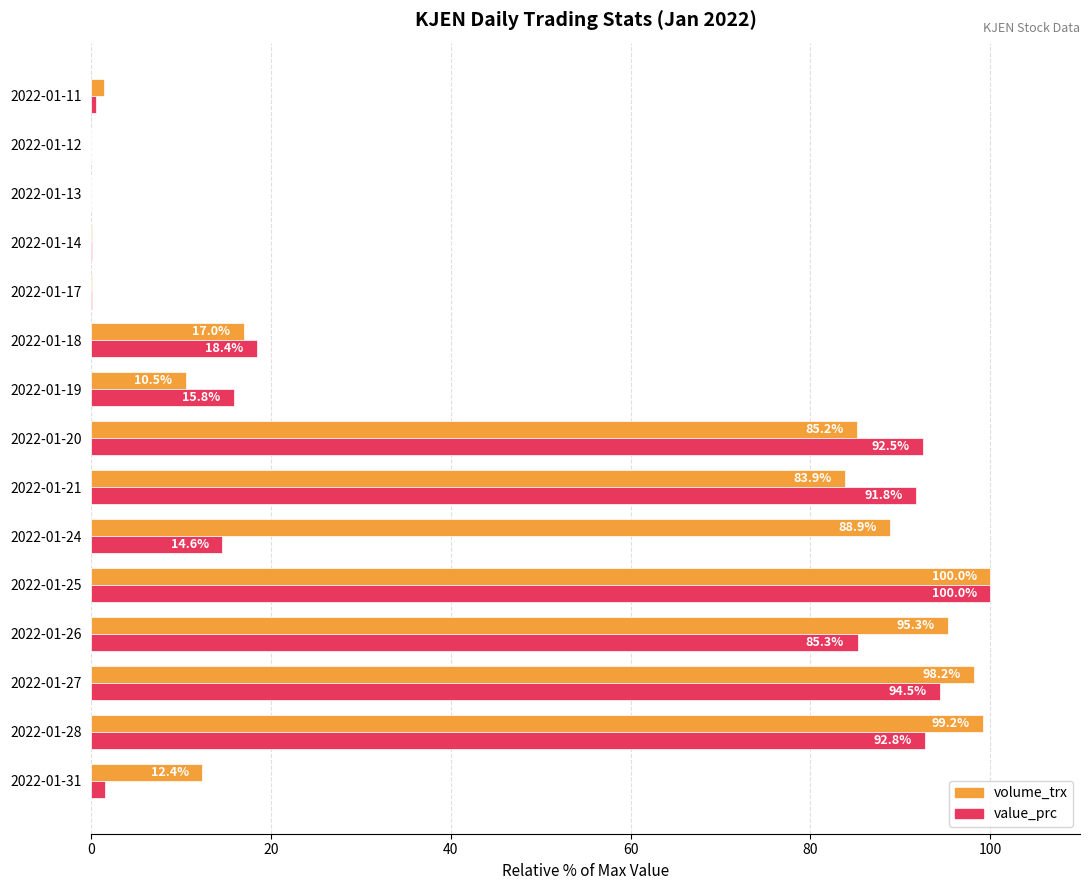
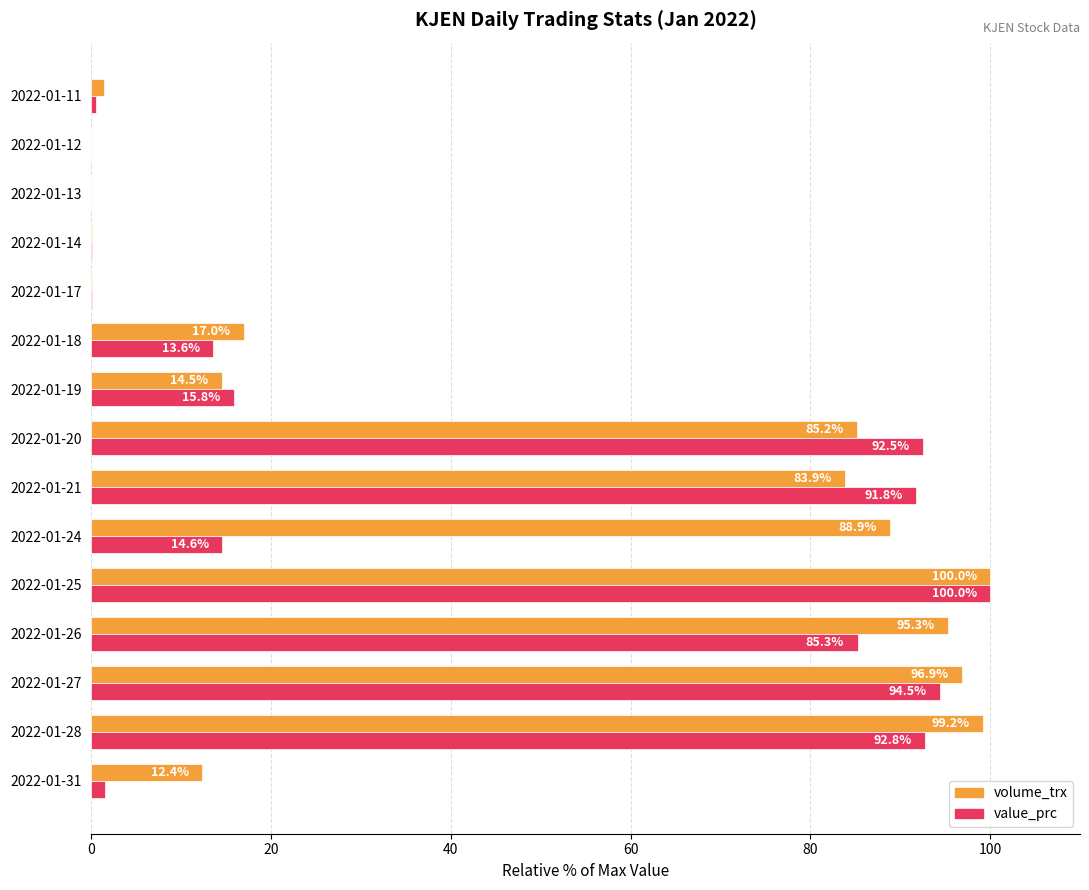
  {
    "volume_trx": {
      "2022-01-18": "17.0%",
-     "2022-01-19": "10.5%",
+     "2022-01-19": "14.5%",
      "2022-01-20": "85.2%",
      "2022-01-21": "83.9%",
      "2022-01-24": "88.9%",
      "2022-01-25": "100.0%",
      "2022-01-26": "95.3%",
-     "2022-01-27": "98.2%",
+     "2022-01-27": "96.9%",
      "2022-01-28": "99.2%",
      "2022-01-31": "12.4%"
    },
    "value_prc": {
-     "2022-01-18": "18.4%",
+     "2022-01-18": "13.6%",
      "2022-01-19": "15.8%",
      "2022-01-20": "92.5%",
      "2022-01-21": "91.8%",
      "2022-01-24": "14.6%",
      "2022-01-25": "100.0%",
      "2022-01-26": "85.3%",
      "2022-01-27": "94.5%",
      "2022-01-28": "92.8%"
    }
  }
